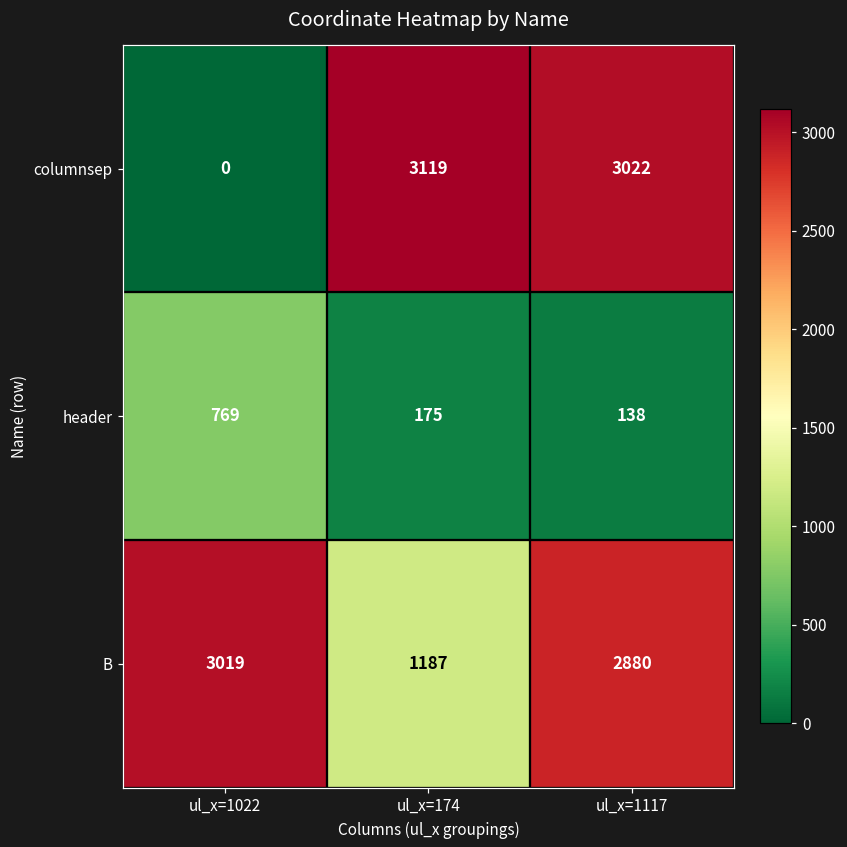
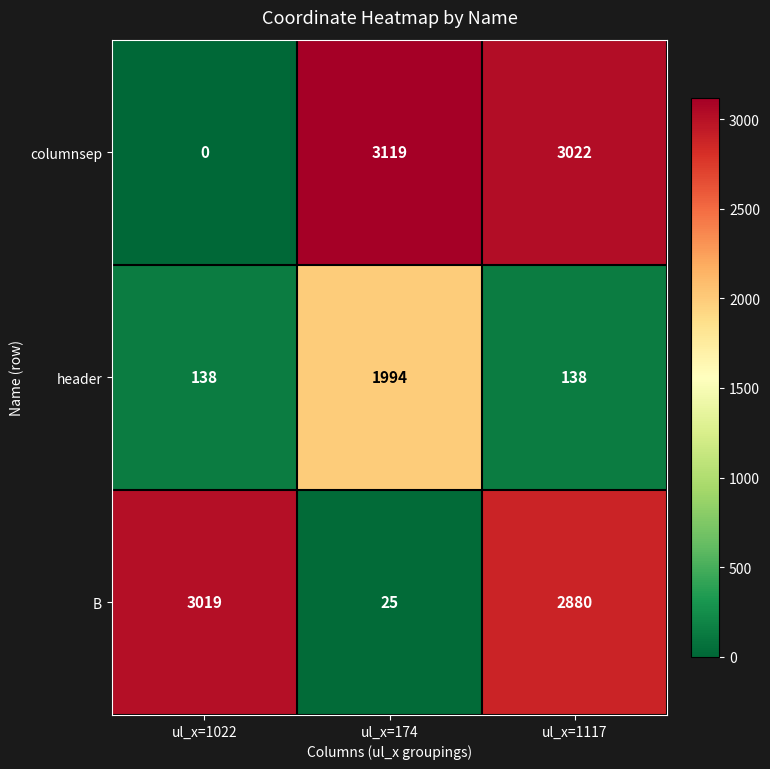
  {
    "columnsep": {
      "ul_x=1022": 0,
      "ul_x=174": 3119,
      "ul_x=1117": 3022
    },
    "header": {
-     "ul_x=1022": 769,
-     "ul_x=174": 175,
+     "ul_x=1022": 138,
+     "ul_x=174": 1994,
      "ul_x=1117": 138
    },
    "B": {
      "ul_x=1022": 3019,
-     "ul_x=174": 1187,
+     "ul_x=174": 25,
      "ul_x=1117": 2880
    }
  }
